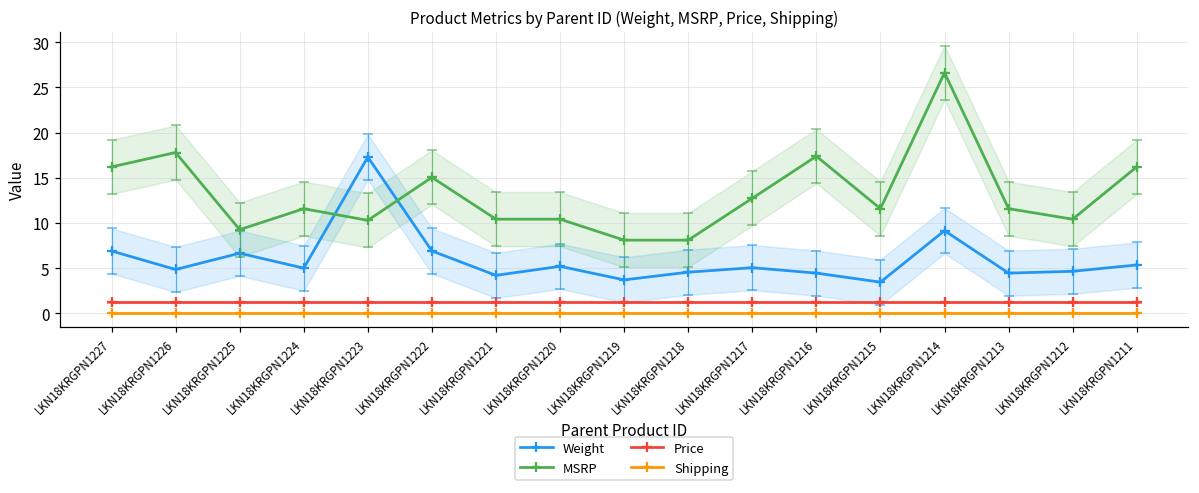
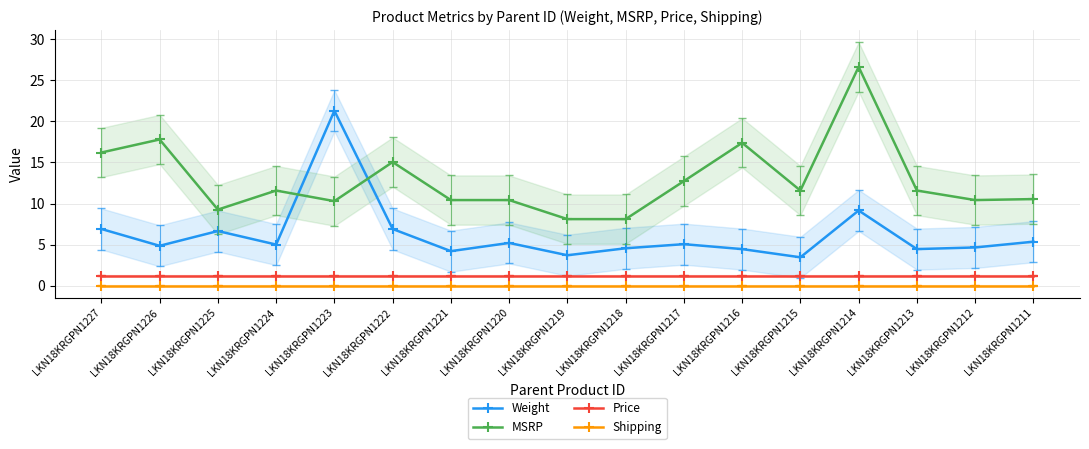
  {
    "Weight": {
      "LKN18KRGPN1227": 7,
      "LKN18KRGPN1226": 5,
      "LKN18KRGPN1225": 7,
      "LKN18KRGPN1224": 5,
-     "LKN18KRGPN1223": 17,
+     "LKN18KRGPN1223": 21,
      "LKN18KRGPN1222": 7,
      "LKN18KRGPN1221": 4,
      "LKN18KRGPN1220": 5,
      "LKN18KRGPN1219": 4,
      "LKN18KRGPN1218": 5,
      "LKN18KRGPN1217": 5,
      "LKN18KRGPN1216": 4,
      "LKN18KRGPN1215": 3,
      "LKN18KRGPN1214": 9,
      "LKN18KRGPN1213": 4,
      "LKN18KRGPN1212": 5,
      "LKN18KRGPN1211": 5
    },
    "MSRP": {
      "LKN18KRGPN1227": 16,
      "LKN18KRGPN1226": 18,
      "LKN18KRGPN1224": 12,
      "LKN18KRGPN1223": 10,
      "LKN18KRGPN1222": 15,
      "LKN18KRGPN1221": 10,
      "LKN18KRGPN1220": 10,
      "LKN18KRGPN1219": 8,
      "LKN18KRGPN1218": 8,
      "LKN18KRGPN1217": 13,
      "LKN18KRGPN1216": 17,
      "LKN18KRGPN1215": 12,
      "LKN18KRGPN1214": 27,
      "LKN18KRGPN1213": 12,
      "LKN18KRGPN1212": 10,
-     "LKN18KRGPN1211": 16
+     "LKN18KRGPN1211": 11
    },
    "Shipping": {
      "LKN18KRGPN1227": 0,
      "LKN18KRGPN1226": 0,
      "LKN18KRGPN1225": 0,
      "LKN18KRGPN1224": 0,
      "LKN18KRGPN1223": 0,
      "LKN18KRGPN1222": 0,
      "LKN18KRGPN1221": 0,
      "LKN18KRGPN1220": 0,
      "LKN18KRGPN1219": 0,
      "LKN18KRGPN1218": 0,
      "LKN18KRGPN1217": 0,
      "LKN18KRGPN1216": 0,
      "LKN18KRGPN1215": 0,
      "LKN18KRGPN1214": 0,
      "LKN18KRGPN1213": 0,
      "LKN18KRGPN1212": 0,
      "LKN18KRGPN1211": 0
    }
  }
